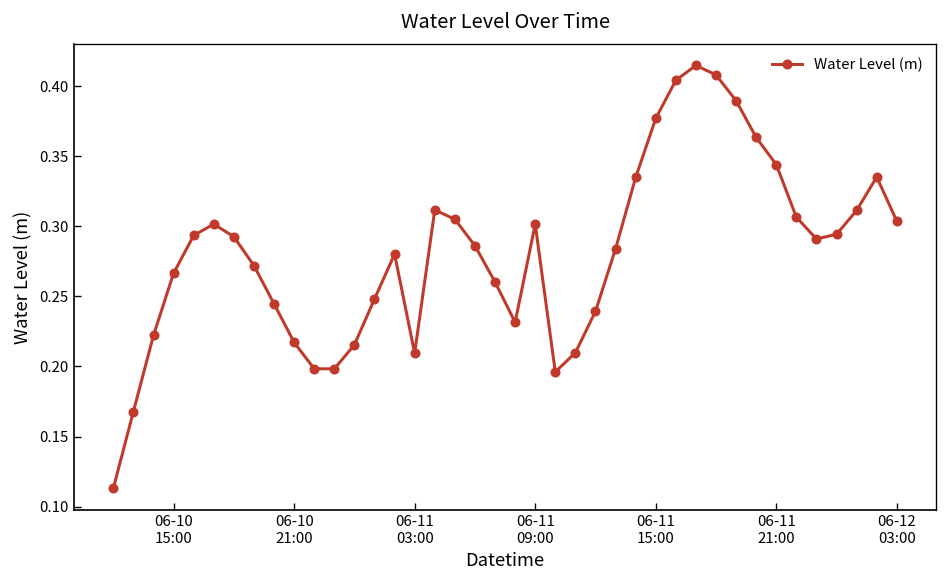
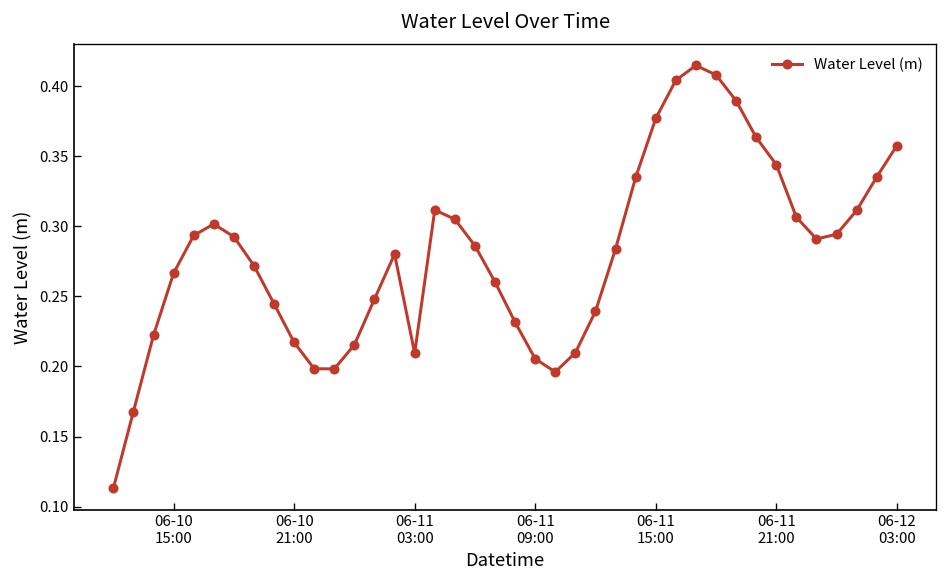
  {
    "06-10 15:00": 0.267,
    "06-10 21:00": 0.217,
    "06-11 03:00": 0.210,
-   "06-11 09:00": 0.301,
+   "06-11 09:00": 0.205,
    "06-11 15:00": 0.377,
    "06-11 21:00": 0.344,
-   "06-12 03:00": 0.304
+   "06-12 03:00": 0.358
  }
